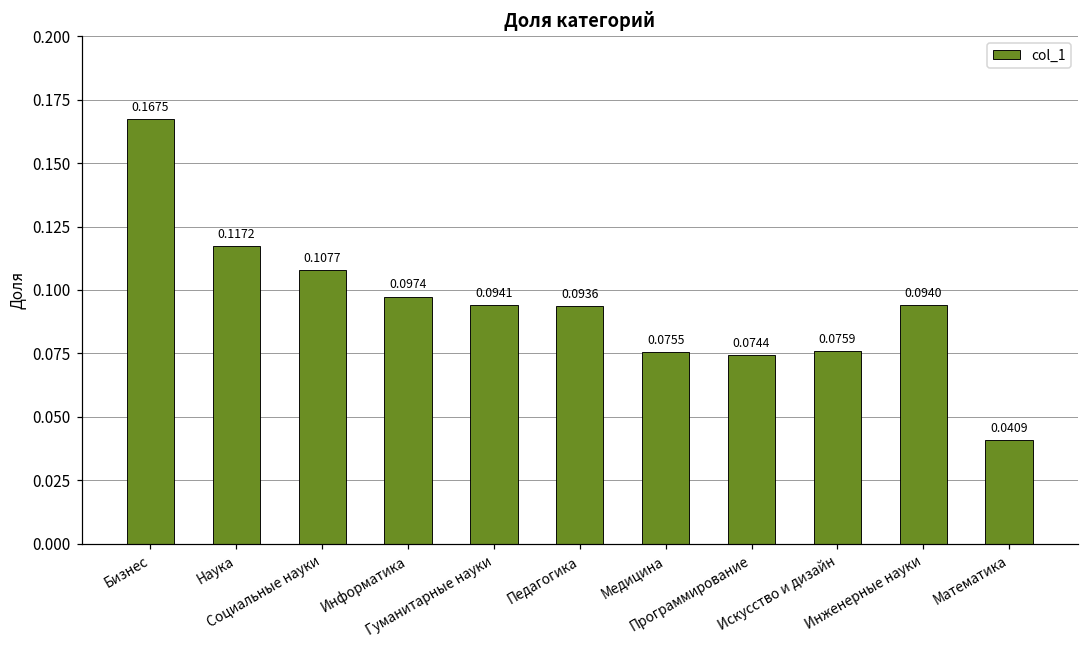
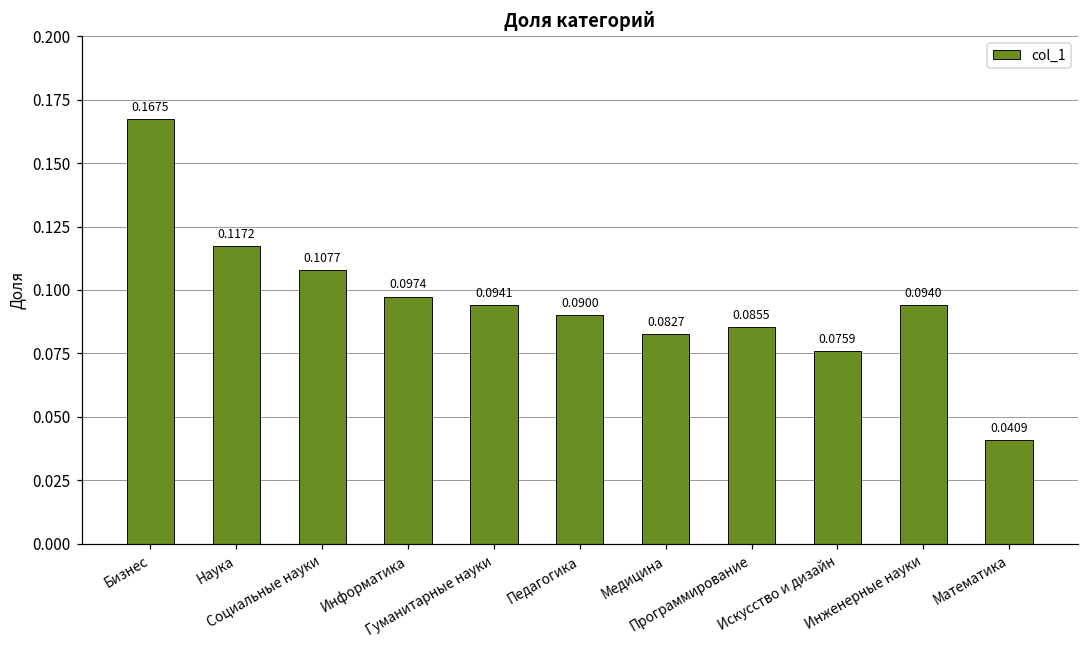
  {
    "Бизнес": 0.1675,
    "Наука": 0.1172,
    "Социальные науки": 0.1077,
    "Информатика": 0.0974,
    "Гуманитарные науки": 0.0941,
-   "Педагогика": 0.0936,
-   "Медицина": 0.0755,
-   "Программирование": 0.0744,
+   "Педагогика": 0.0900,
+   "Медицина": 0.0827,
+   "Программирование": 0.0855,
    "Искусство и дизайн": 0.0759,
    "Инженерные науки": 0.0940,
    "Математика": 0.0409
  }
